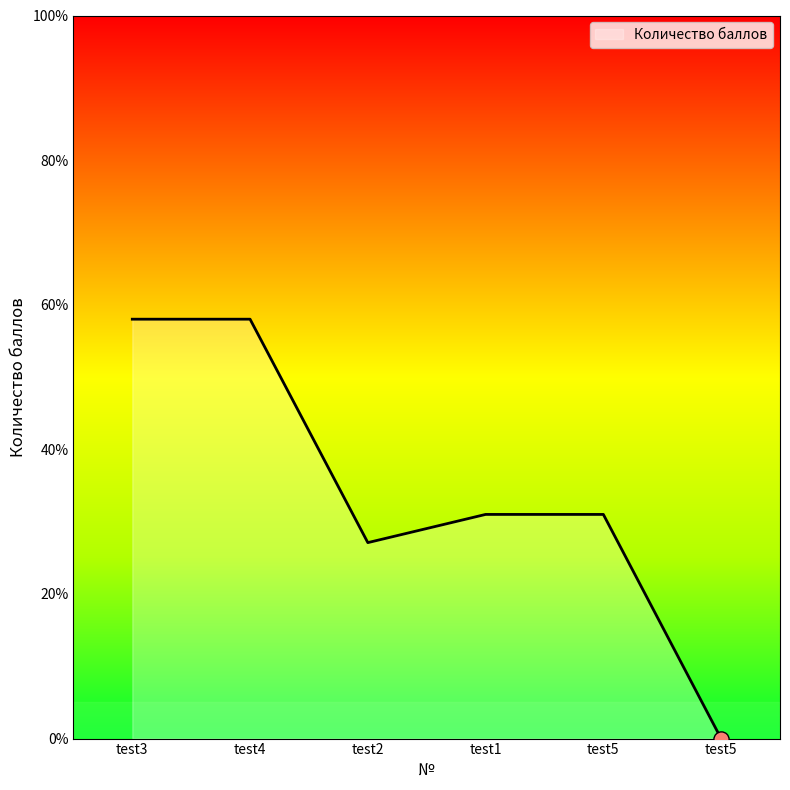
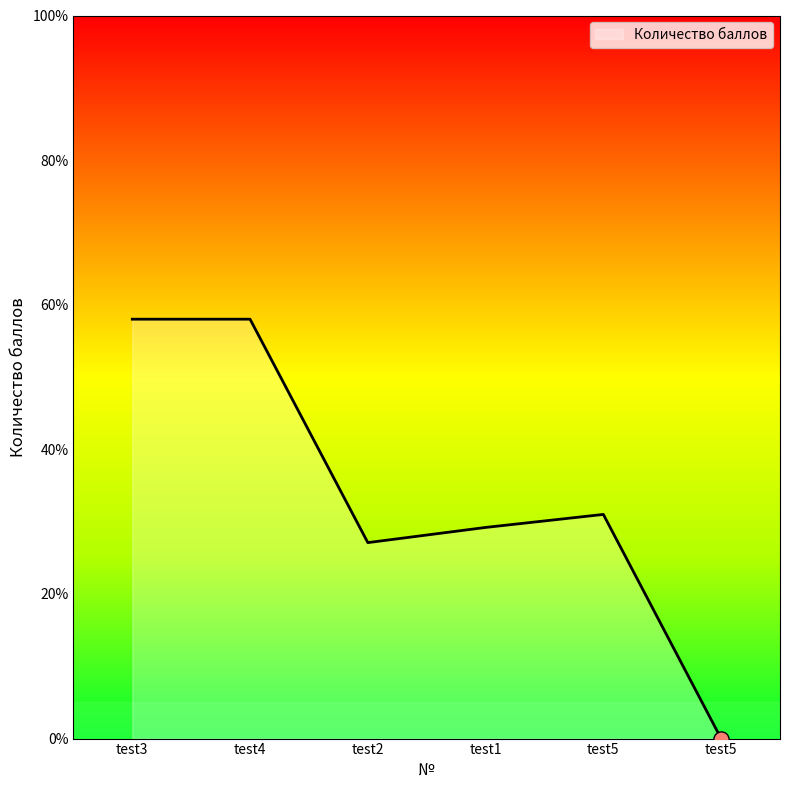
  {
    "Количество баллов": {
      "test3": "58%",
      "test4": "58%",
      "test2": "27%",
-     "test1": "31%"
+     "test1": "29%"
    }
  }
